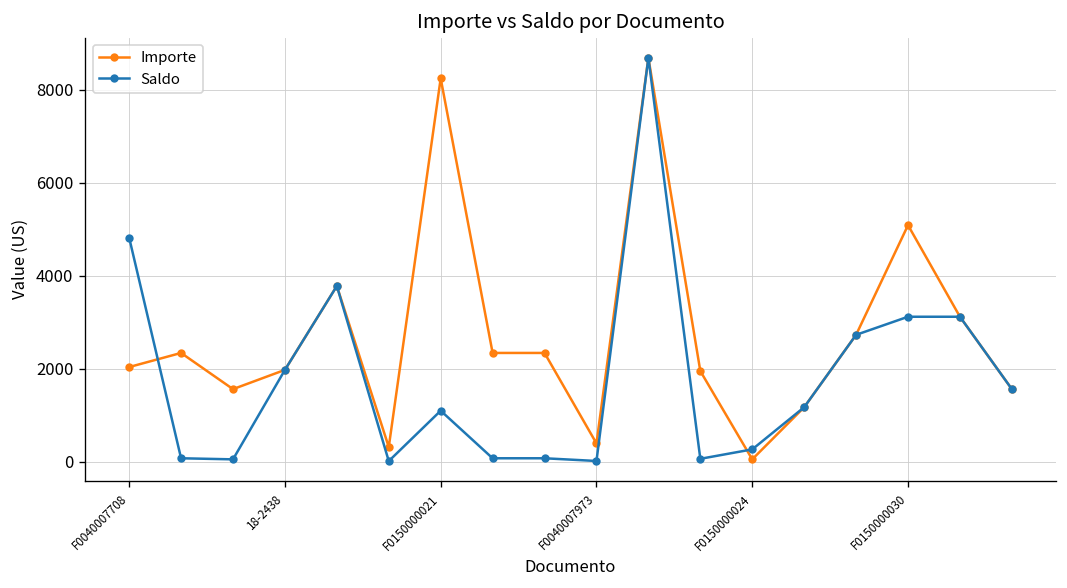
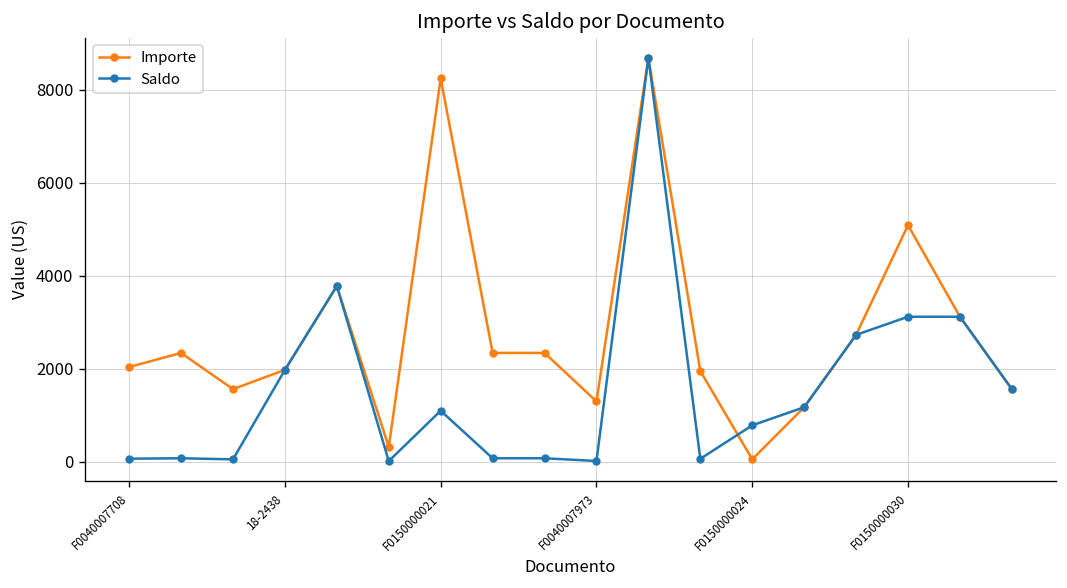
  {
    "Importe": {
      "F0040007708": 2000,
      "F0150000021": 8200,
-     "F0040007973": 400,
+     "F0040007973": 1300,
      "F0150000024": 0,
      "F0150000030": 5100
    },
    "Saldo": {
-     "F0040007708": 4800,
+     "F0040007708": 100,
      "F0150000021": 1100,
      "F0040007973": 0,
-     "F0150000024": 300,
+     "F0150000024": 800,
      "F0150000030": 3100
    }
  }
